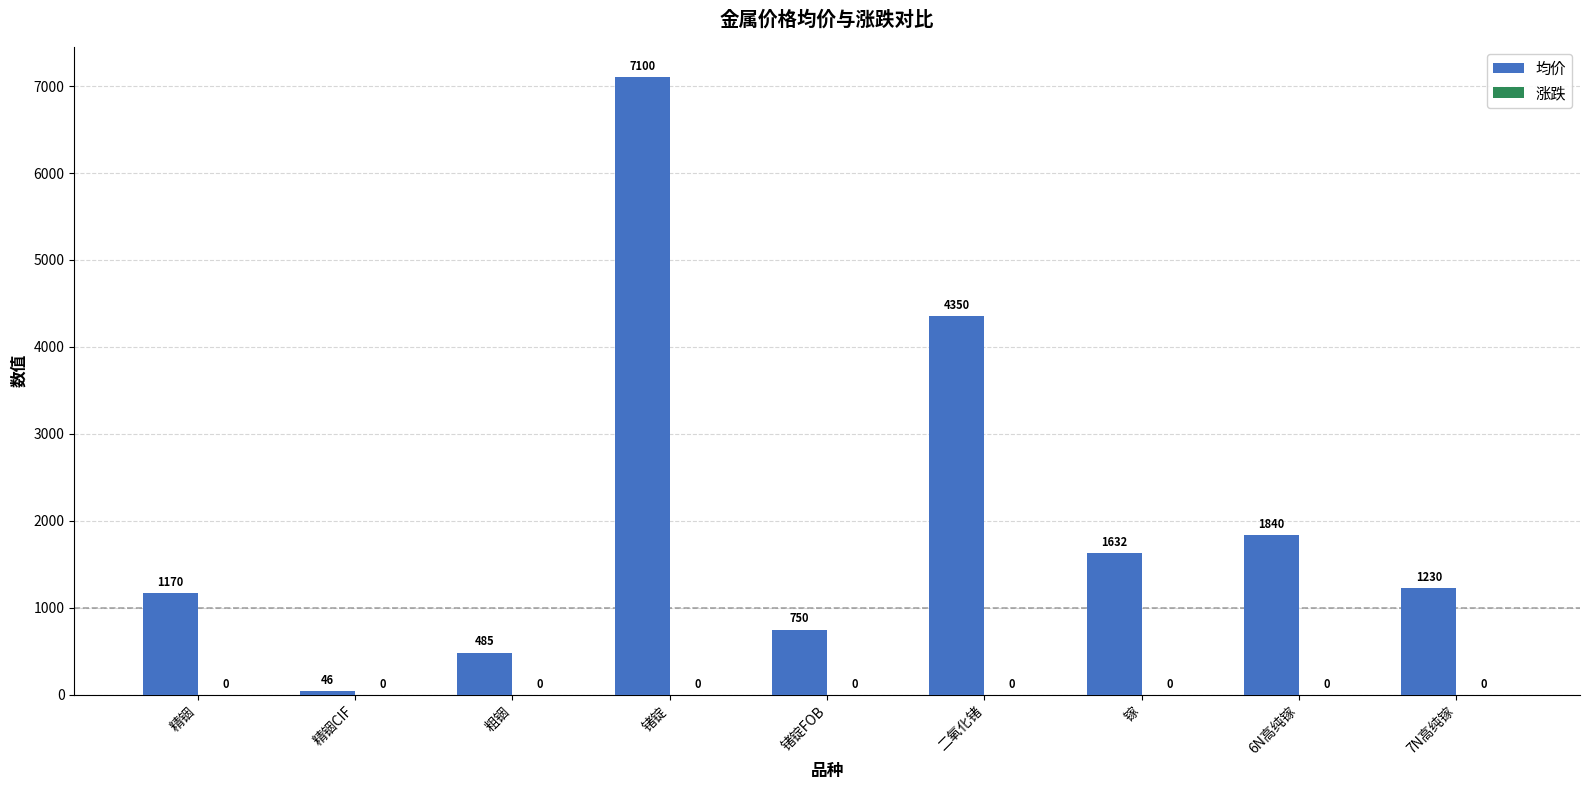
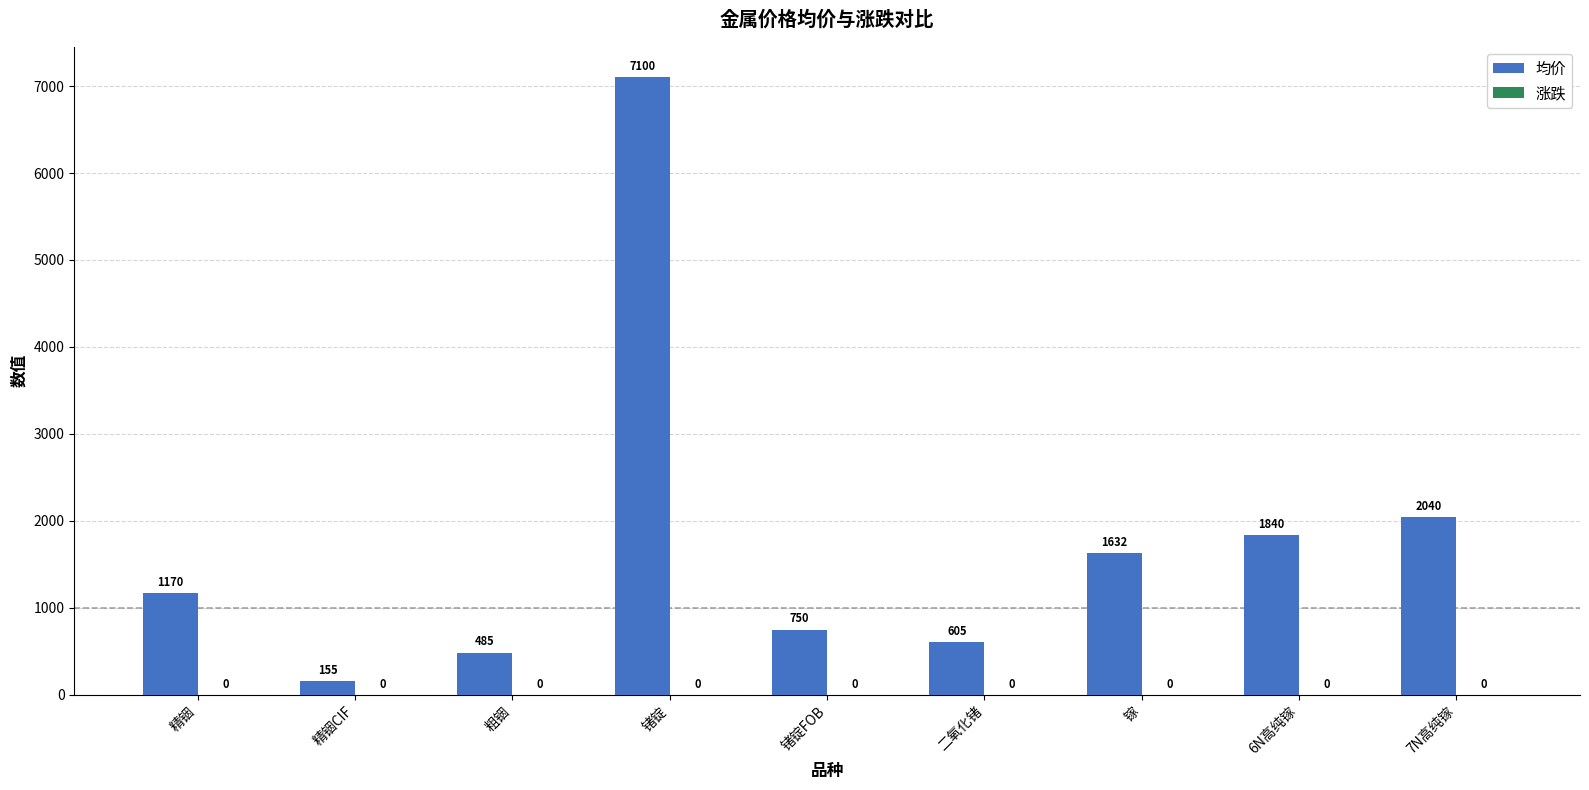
  {
    "均价": {
      "精铟": 1170,
-     "精铟CIF": 46,
+     "精铟CIF": 155,
      "粗铟": 485,
      "锗锭": 7100,
      "锗锭FOB": 750,
-     "二氧化锗": 4350,
+     "二氧化锗": 605,
      "镓": 1632,
      "6N高纯镓": 1840,
-     "7N高纯镓": 1230
+     "7N高纯镓": 2040
    },
    "涨跌": {
      "精铟": 0,
      "精铟CIF": 0,
      "粗铟": 0,
      "锗锭": 0,
      "锗锭FOB": 0,
      "二氧化锗": 0,
      "镓": 0,
      "6N高纯镓": 0,
      "7N高纯镓": 0
    }
  }
